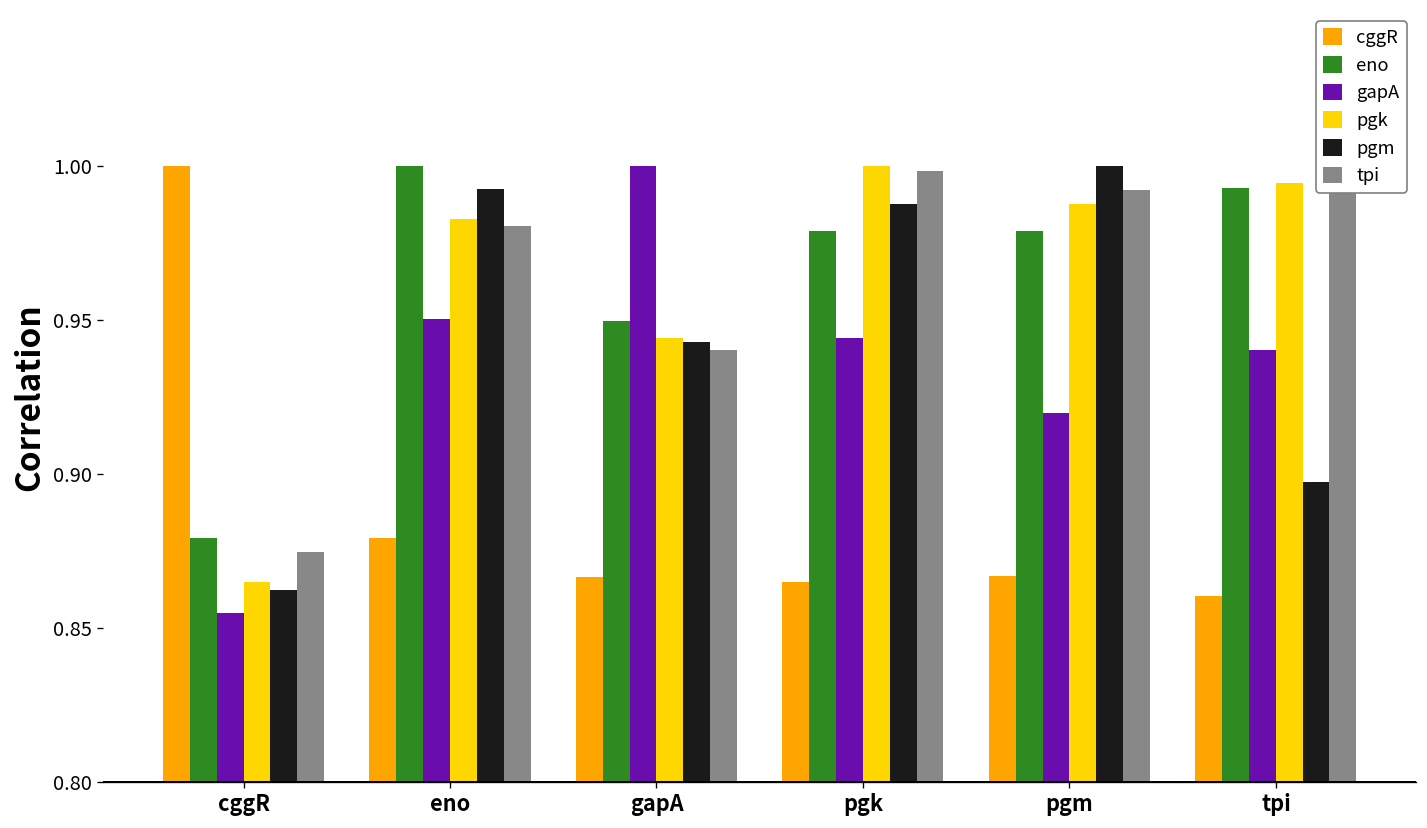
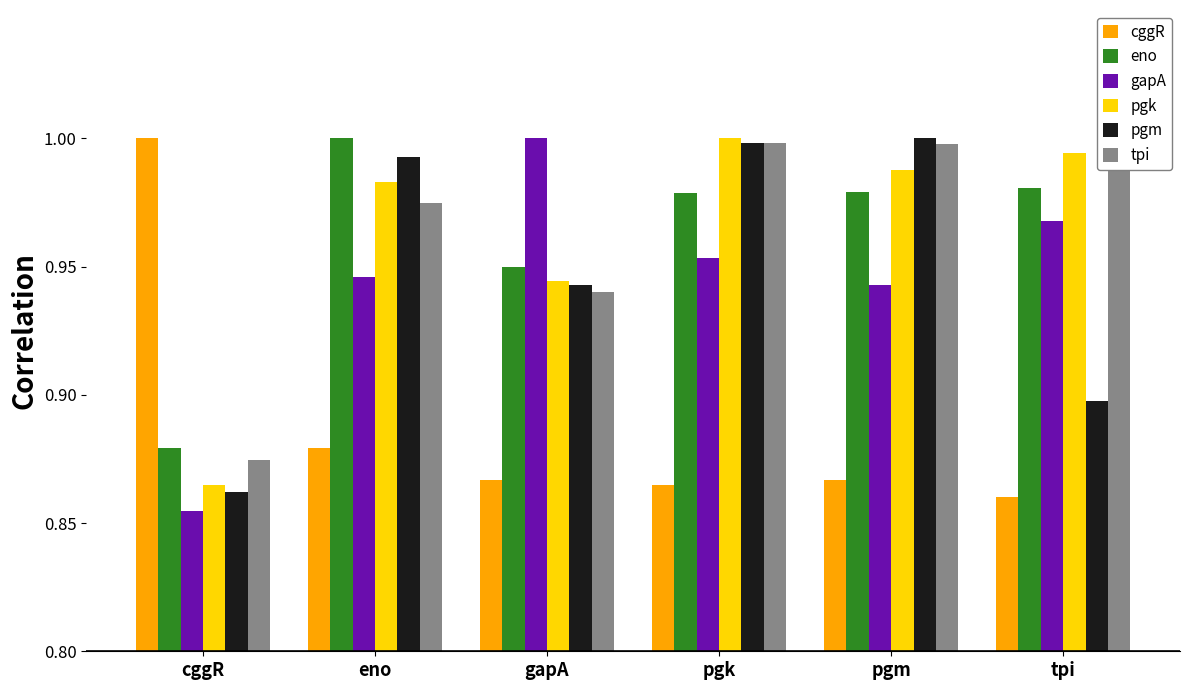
  {
    "eno": {
      "cggR": 0.879,
      "eno": 1.000,
      "gapA": 0.950,
      "pgk": 0.979,
      "pgm": 0.979,
-     "tpi": 0.993
+     "tpi": 0.981
    },
    "gapA": {
      "cggR": 0.855,
-     "eno": 0.950,
+     "eno": 0.946,
      "gapA": 1.000,
-     "pgk": 0.944,
-     "pgm": 0.920,
-     "tpi": 0.940
+     "pgk": 0.953,
+     "pgm": 0.943,
+     "tpi": 0.968
    },
    "pgm": {
      "cggR": 0.862,
      "eno": 0.993,
      "gapA": 0.943,
-     "pgk": 0.988,
+     "pgk": 0.998,
      "pgm": 1.000,
      "tpi": 0.897
    },
    "tpi": {
      "cggR": 0.875,
-     "eno": 0.981,
+     "eno": 0.975,
      "gapA": 0.940,
      "pgk": 0.998,
-     "pgm": 0.992
+     "pgm": 0.998
    }
  }
